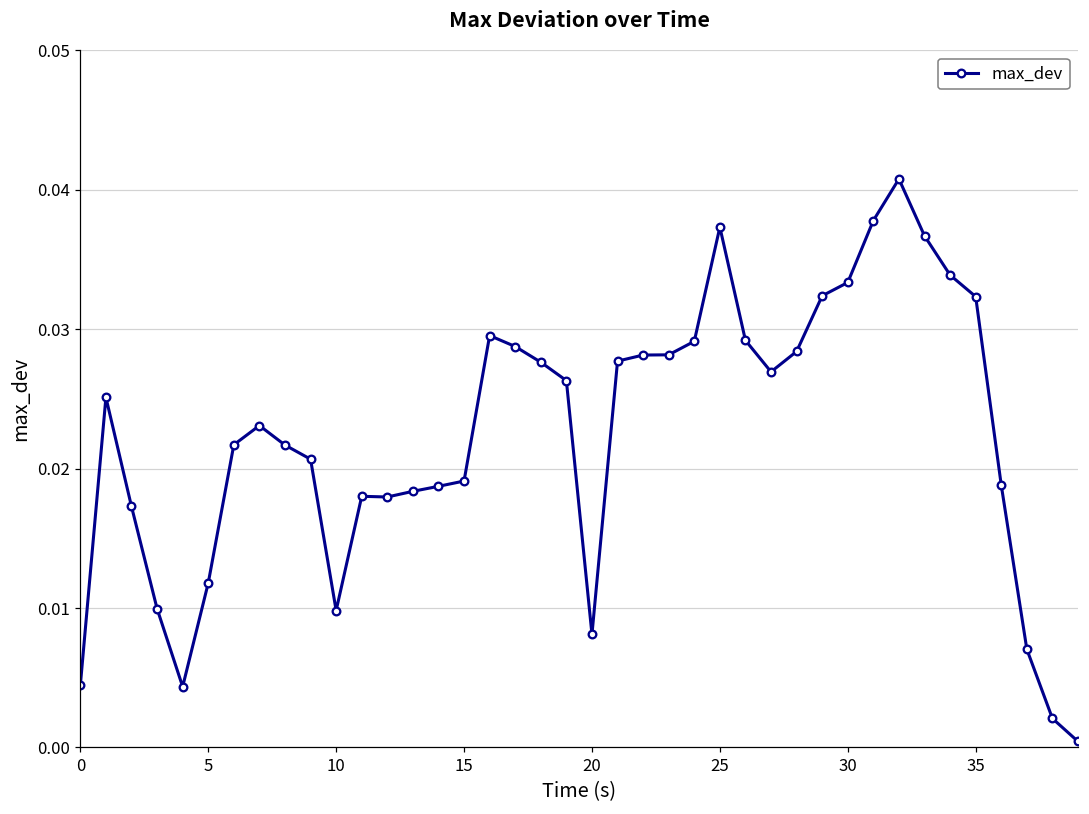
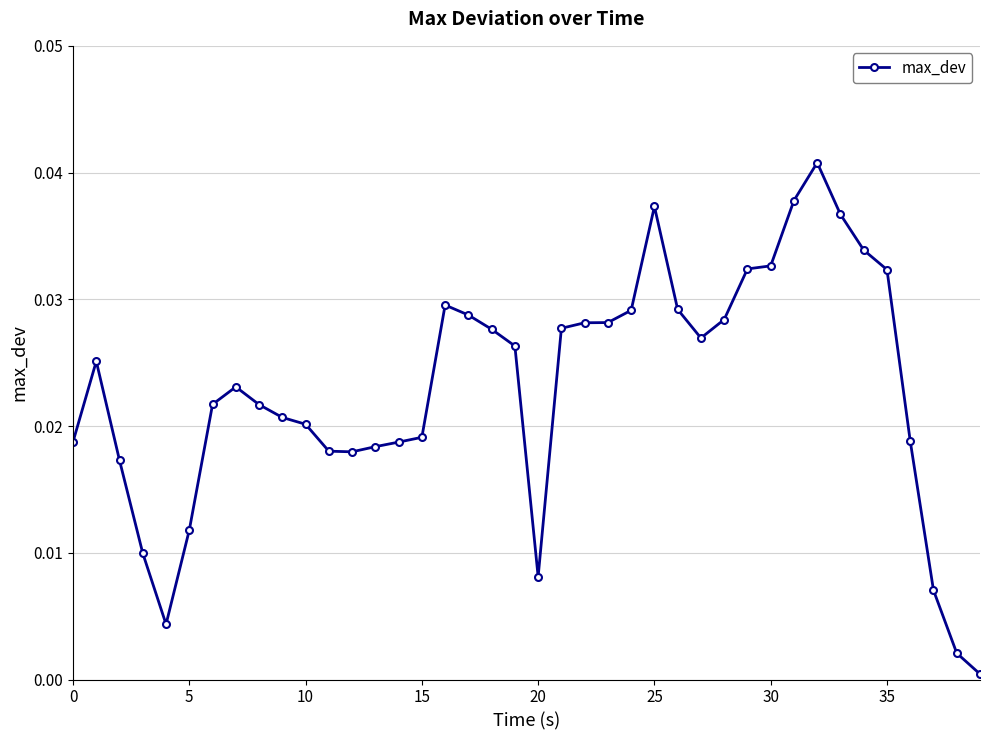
  {
-   "0": 0.0045,
+   "0": 0.0188,
    "5": 0.0118,
-   "10": 0.0098,
+   "10": 0.0201,
    "15": 0.0191,
    "20": 0.0081,
    "25": 0.0373,
-   "30": 0.0334,
+   "30": 0.0326,
    "35": 0.0323
  }
